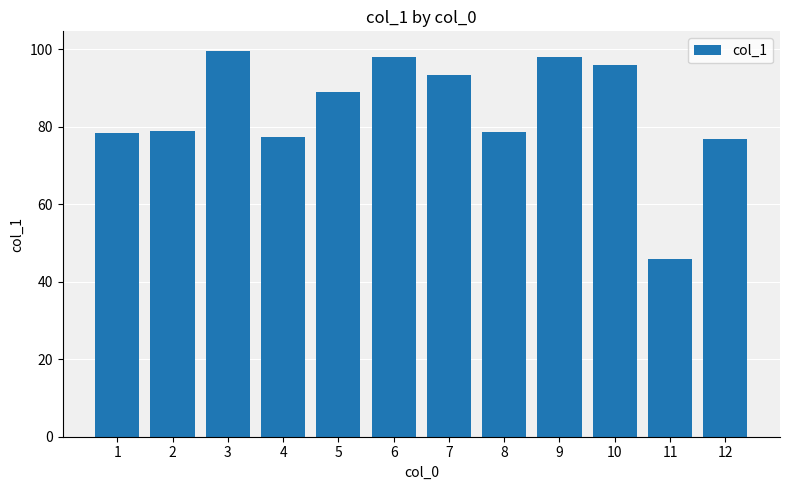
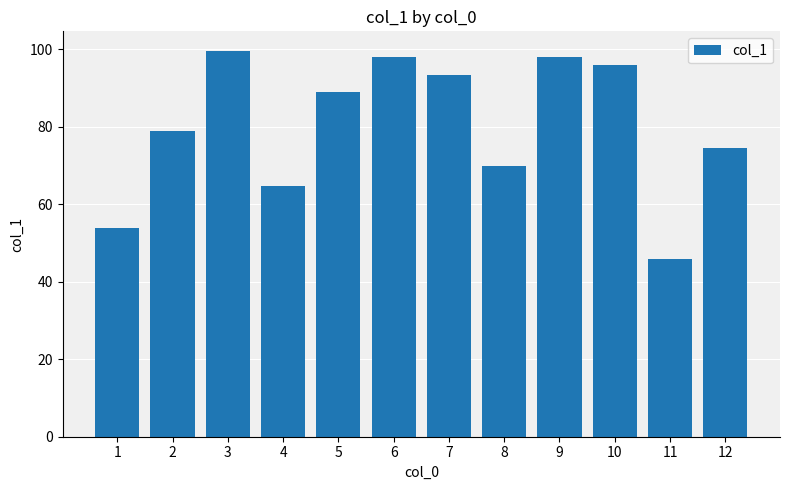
  {
-   "1": 78,
+   "1": 54,
    "2": 79,
    "3": 100,
-   "4": 77,
+   "4": 65,
    "5": 89,
    "6": 98,
    "7": 93,
-   "8": 79,
+   "8": 70,
    "9": 98,
    "10": 96,
    "11": 46,
-   "12": 77
+   "12": 75
  }
